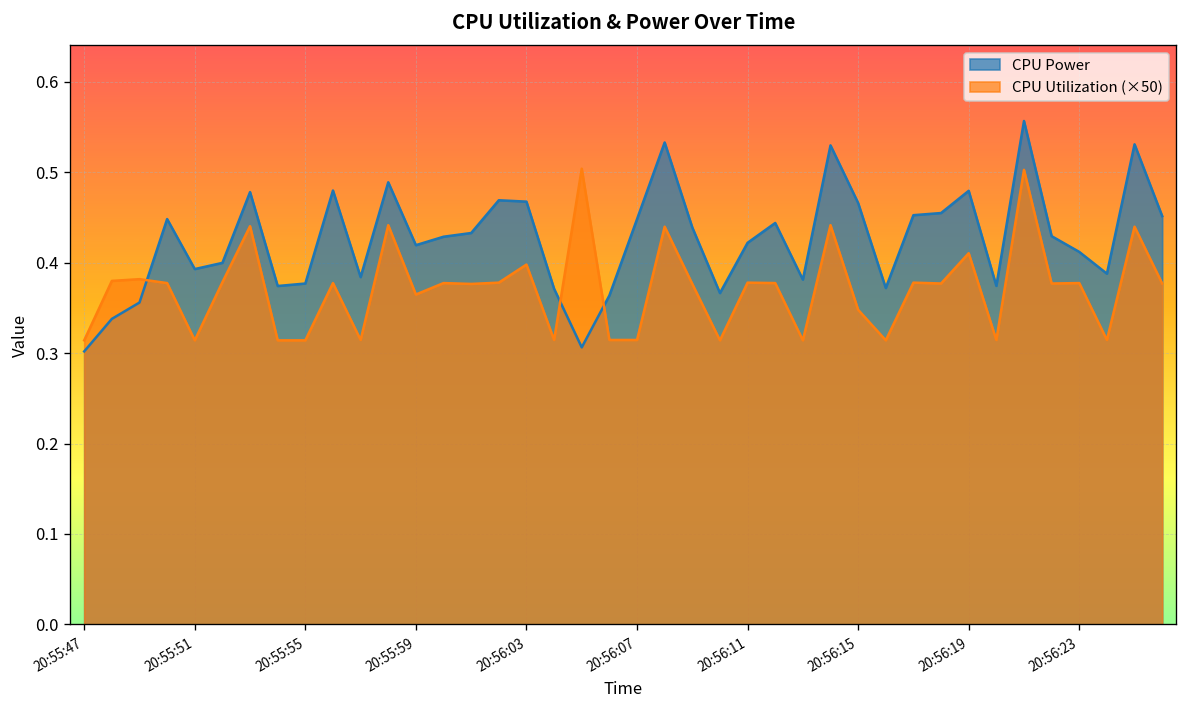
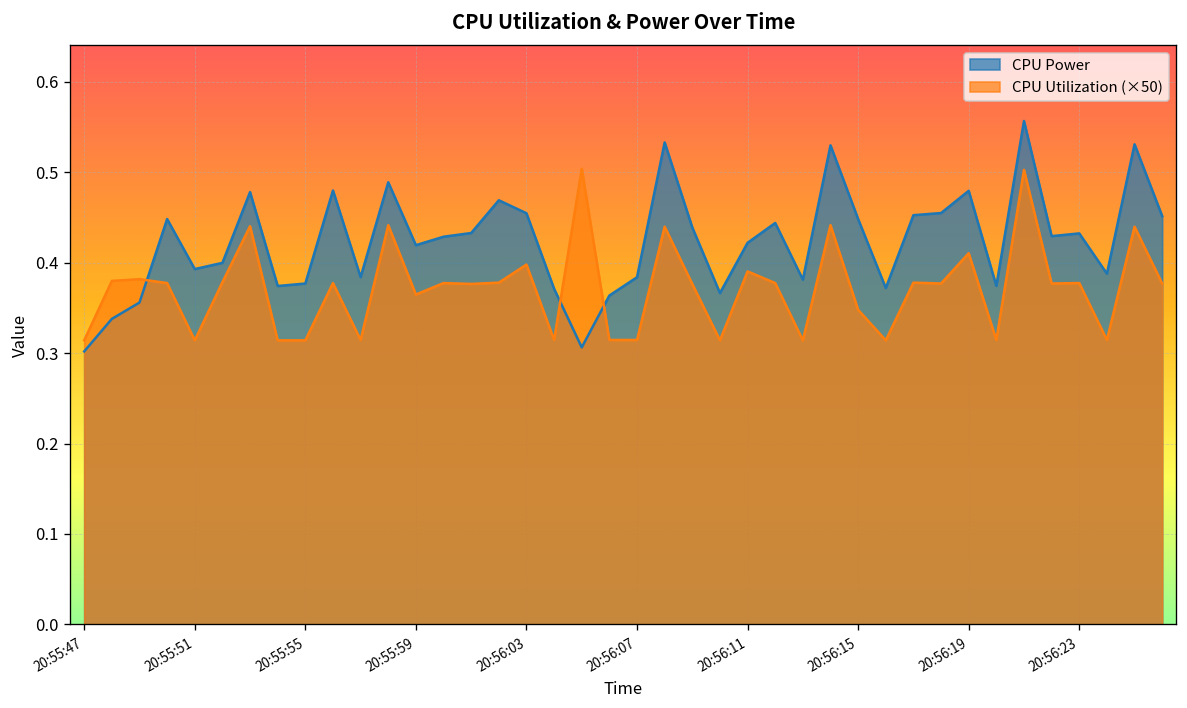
  {
    "CPU Power": {
      "20:55:47": 0.30,
      "20:55:51": 0.39,
      "20:55:55": 0.38,
      "20:55:59": 0.42,
-     "20:56:03": 0.47,
-     "20:56:07": 0.45,
+     "20:56:03": 0.45,
+     "20:56:07": 0.38,
      "20:56:11": 0.42,
-     "20:56:15": 0.47,
+     "20:56:15": 0.45,
      "20:56:19": 0.48,
-     "20:56:23": 0.41
+     "20:56:23": 0.43
    },
    "CPU Utilization (×50)": {
      "20:55:47": 0.31,
      "20:55:51": 0.31,
      "20:55:55": 0.31,
      "20:55:59": 0.36,
      "20:56:03": 0.40,
      "20:56:07": 0.31,
-     "20:56:11": 0.38,
+     "20:56:11": 0.39,
      "20:56:15": 0.35,
      "20:56:19": 0.41,
      "20:56:23": 0.38
    }
  }
